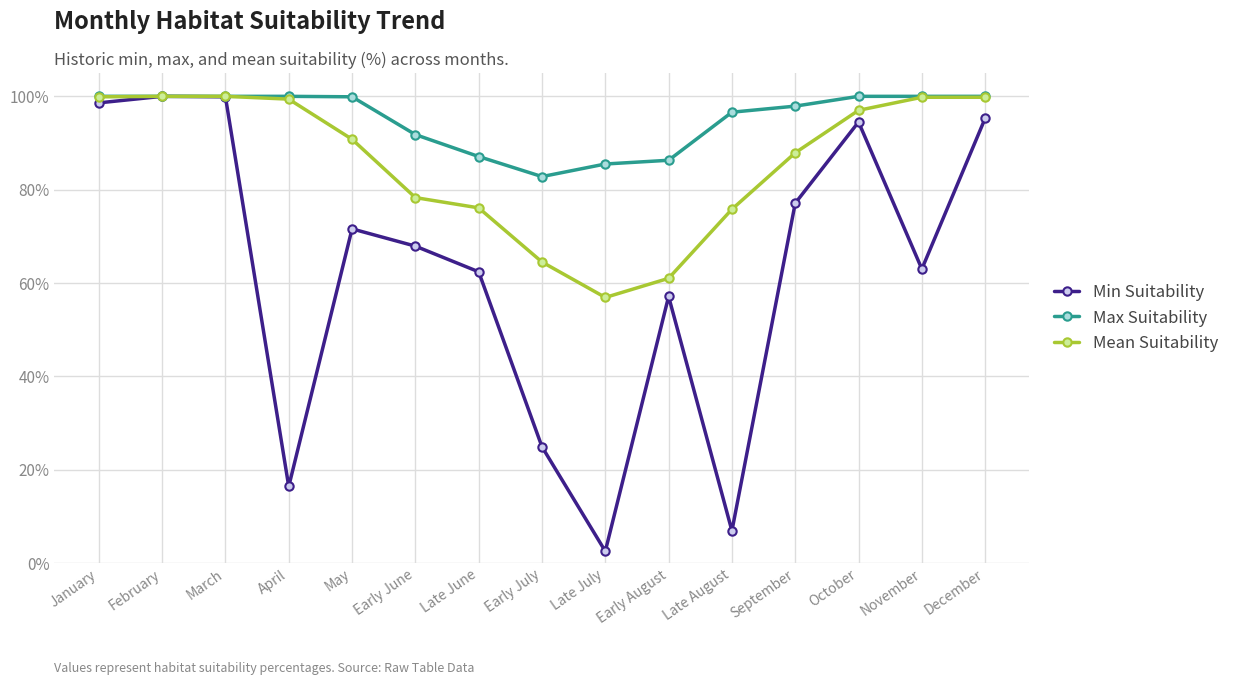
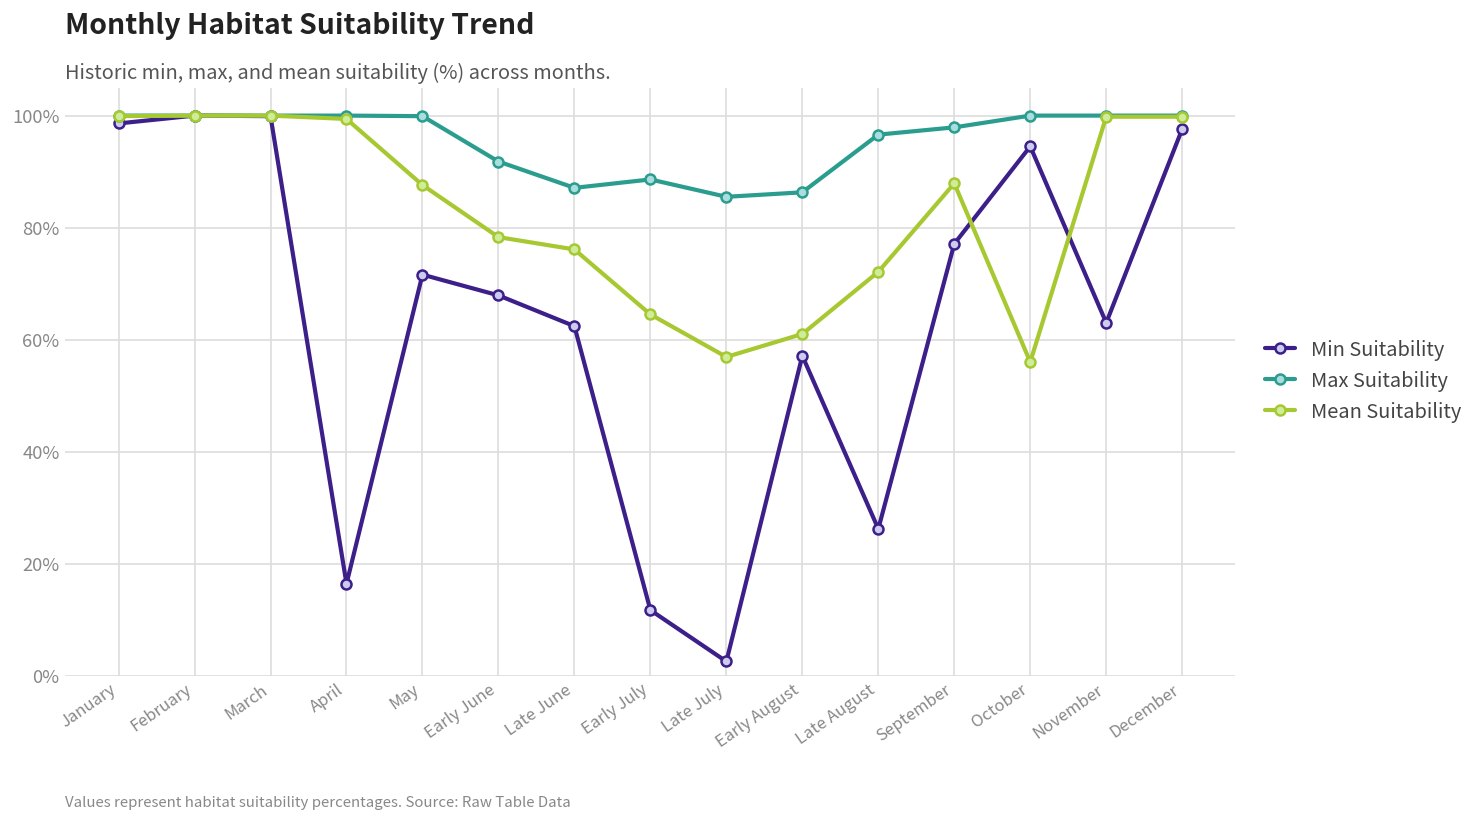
  {
    "Min Suitability": {
      "January": "99%",
      "April": "16%",
      "May": "72%",
      "Early June": "68%",
      "Late June": "62%",
-     "Early July": "25%",
+     "Early July": "12%",
      "Late July": "3%",
      "Early August": "57%",
-     "Late August": "7%",
+     "Late August": "26%",
      "September": "77%",
      "October": "95%",
      "November": "63%",
-     "December": "95%"
+     "December": "98%"
    },
    "Max Suitability": {
      "April": "100%",
      "May": "100%",
      "Early June": "92%",
      "Late June": "87%",
-     "Early July": "83%",
+     "Early July": "89%",
      "Late July": "86%",
      "Early August": "86%",
      "Late August": "97%",
      "September": "98%",
      "October": "100%"
    },
    "Mean Suitability": {
      "April": "99%",
-     "May": "91%",
+     "May": "88%",
      "Early June": "78%",
      "Late June": "76%",
      "Early July": "65%",
      "Late July": "57%",
      "Early August": "61%",
-     "Late August": "76%",
+     "Late August": "72%",
      "September": "88%",
-     "October": "97%"
+     "October": "56%"
    }
  }
